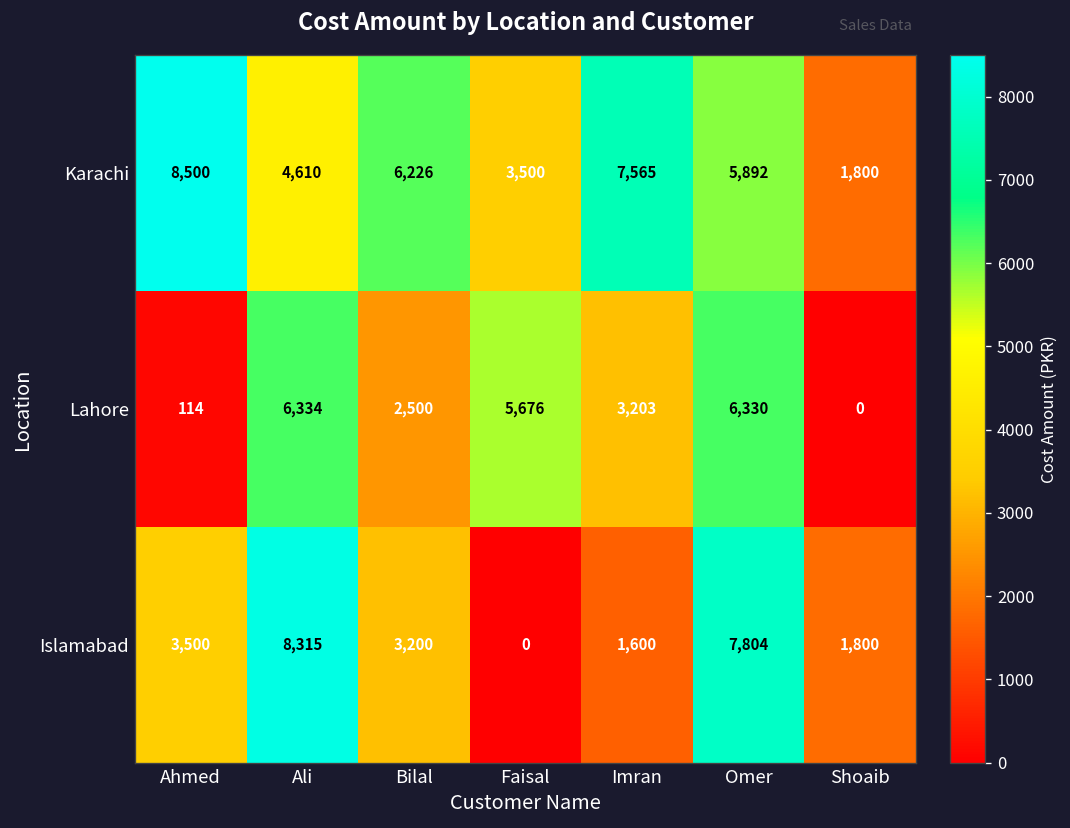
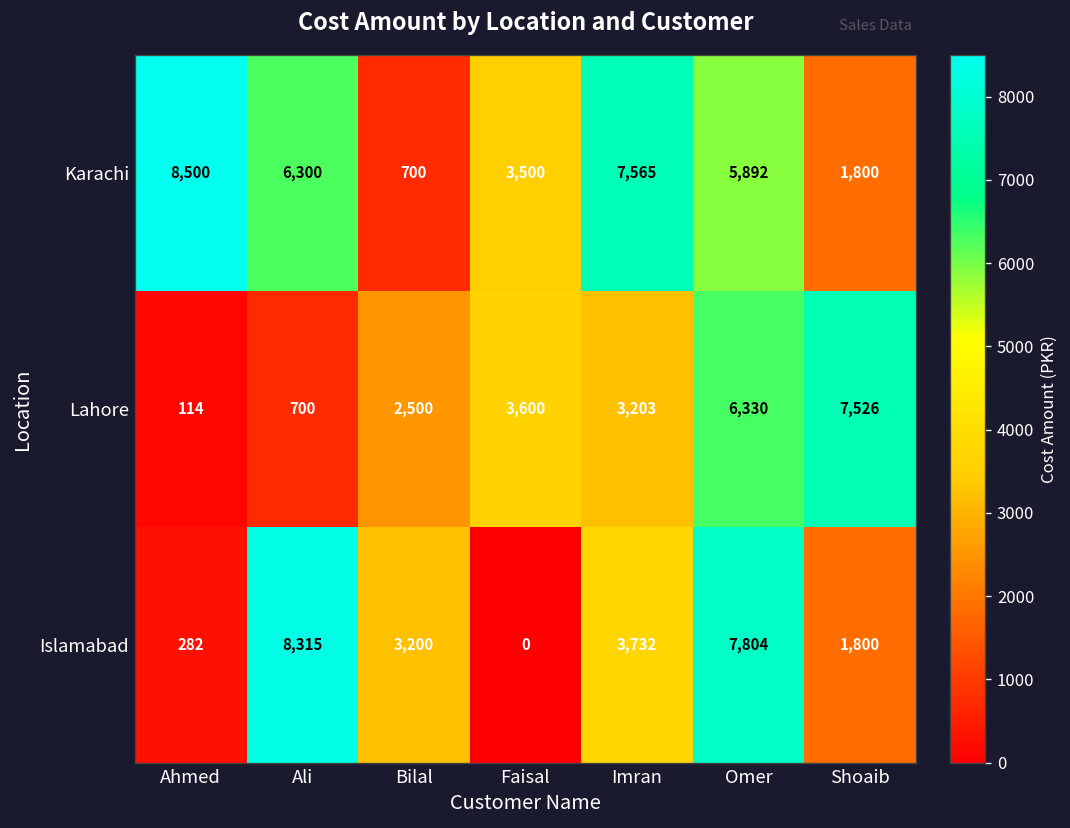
  {
    "Karachi": {
      "Ahmed": "8,500",
-     "Ali": "4,610",
-     "Bilal": "6,226",
+     "Ali": "6,300",
+     "Bilal": "700",
      "Faisal": "3,500",
      "Imran": "7,565",
      "Omer": "5,892",
      "Shoaib": "1,800"
    },
    "Lahore": {
      "Ahmed": "114",
-     "Ali": "6,334",
+     "Ali": "700",
      "Bilal": "2,500",
-     "Faisal": "5,676",
+     "Faisal": "3,600",
      "Imran": "3,203",
      "Omer": "6,330",
-     "Shoaib": "0"
+     "Shoaib": "7,526"
    },
    "Islamabad": {
-     "Ahmed": "3,500",
+     "Ahmed": "282",
      "Ali": "8,315",
      "Bilal": "3,200",
      "Faisal": "0",
-     "Imran": "1,600",
+     "Imran": "3,732",
      "Omer": "7,804",
      "Shoaib": "1,800"
    }
  }
